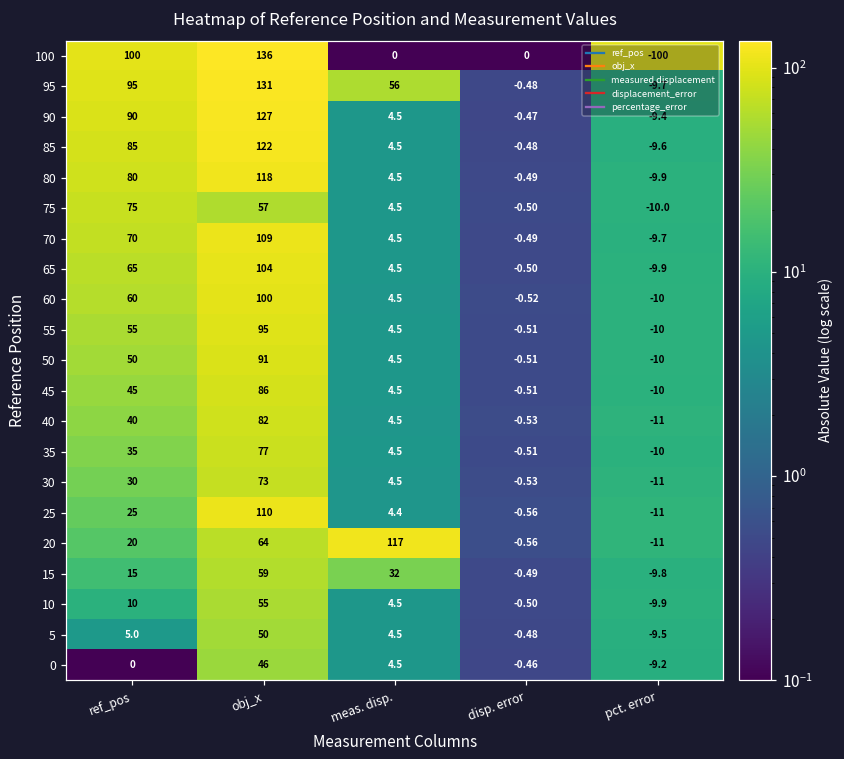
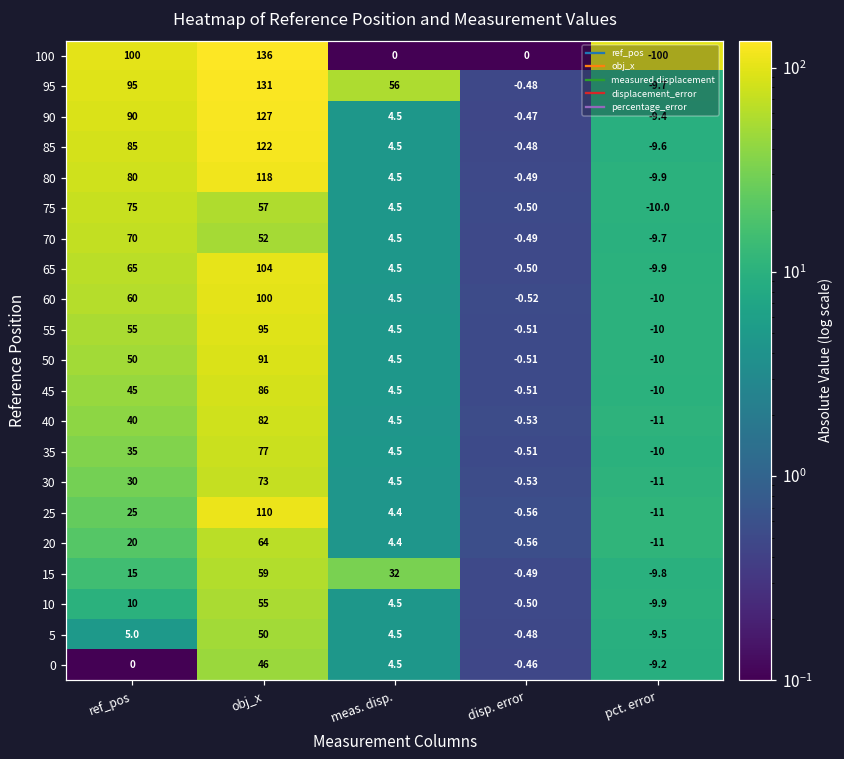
  {
    "100": {
      "ref_pos": 100,
      "obj_x": 136,
      "meas. disp.": 0,
      "disp. error": 0
    },
    "95": {
      "ref_pos": 95,
      "obj_x": 131,
      "meas. disp.": 56,
      "disp. error": -0.48
    },
    "90": {
      "ref_pos": 90,
      "obj_x": 127,
      "meas. disp.": 4.5,
      "disp. error": -0.47
    },
    "85": {
      "ref_pos": 85,
      "obj_x": 122,
      "meas. disp.": 4.5,
      "disp. error": -0.48,
      "pct. error": -9.6
    },
    "80": {
      "ref_pos": 80,
      "obj_x": 118,
      "meas. disp.": 4.5,
      "disp. error": -0.49,
      "pct. error": -9.9
    },
    "75": {
      "ref_pos": 75,
      "obj_x": 57,
      "meas. disp.": 4.5,
      "disp. error": -0.50,
      "pct. error": -10.0
    },
    "70": {
      "ref_pos": 70,
-     "obj_x": 109,
+     "obj_x": 52,
      "meas. disp.": 4.5,
      "disp. error": -0.49,
      "pct. error": -9.7
    },
    "65": {
      "ref_pos": 65,
      "obj_x": 104,
      "meas. disp.": 4.5,
      "disp. error": -0.50,
      "pct. error": -9.9
    },
    "60": {
      "ref_pos": 60,
      "obj_x": 100,
      "meas. disp.": 4.5,
      "disp. error": -0.52,
      "pct. error": -10
    },
    "55": {
      "ref_pos": 55,
      "obj_x": 95,
      "meas. disp.": 4.5,
      "disp. error": -0.51,
      "pct. error": -10
    },
    "50": {
      "ref_pos": 50,
      "obj_x": 91,
      "meas. disp.": 4.5,
      "disp. error": -0.51,
      "pct. error": -10
    },
    "45": {
      "ref_pos": 45,
      "obj_x": 86,
      "meas. disp.": 4.5,
      "disp. error": -0.51,
      "pct. error": -10
    },
    "40": {
      "ref_pos": 40,
      "obj_x": 82,
      "meas. disp.": 4.5,
      "disp. error": -0.53,
      "pct. error": -11
    },
    "35": {
      "ref_pos": 35,
      "obj_x": 77,
      "meas. disp.": 4.5,
      "disp. error": -0.51,
      "pct. error": -10
    },
    "30": {
      "ref_pos": 30,
      "obj_x": 73,
      "meas. disp.": 4.5,
      "disp. error": -0.53,
      "pct. error": -11
    },
    "25": {
      "ref_pos": 25,
      "obj_x": 110,
      "meas. disp.": 4.4,
      "disp. error": -0.56,
      "pct. error": -11
    },
    "20": {
      "ref_pos": 20,
      "obj_x": 64,
-     "meas. disp.": 117,
+     "meas. disp.": 4.4,
      "disp. error": -0.56,
      "pct. error": -11
    },
    "15": {
      "ref_pos": 15,
      "obj_x": 59,
      "meas. disp.": 32,
      "disp. error": -0.49,
      "pct. error": -9.8
    },
    "10": {
      "ref_pos": 10,
      "obj_x": 55,
      "meas. disp.": 4.5,
      "disp. error": -0.50,
      "pct. error": -9.9
    },
    "5": {
      "ref_pos": 5.0,
      "obj_x": 50,
      "meas. disp.": 4.5,
      "disp. error": -0.48,
      "pct. error": -9.5
    },
    "0": {
      "ref_pos": 0,
      "obj_x": 46,
      "meas. disp.": 4.5,
      "disp. error": -0.46,
      "pct. error": -9.2
    }
  }
